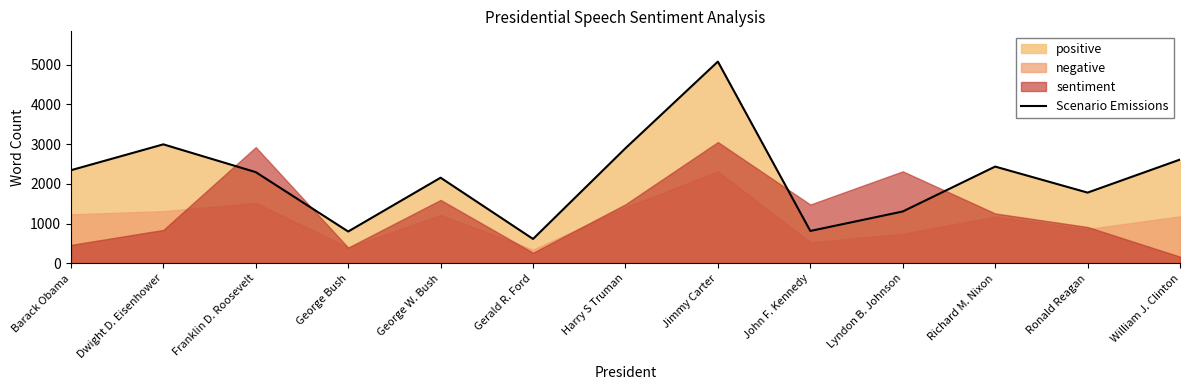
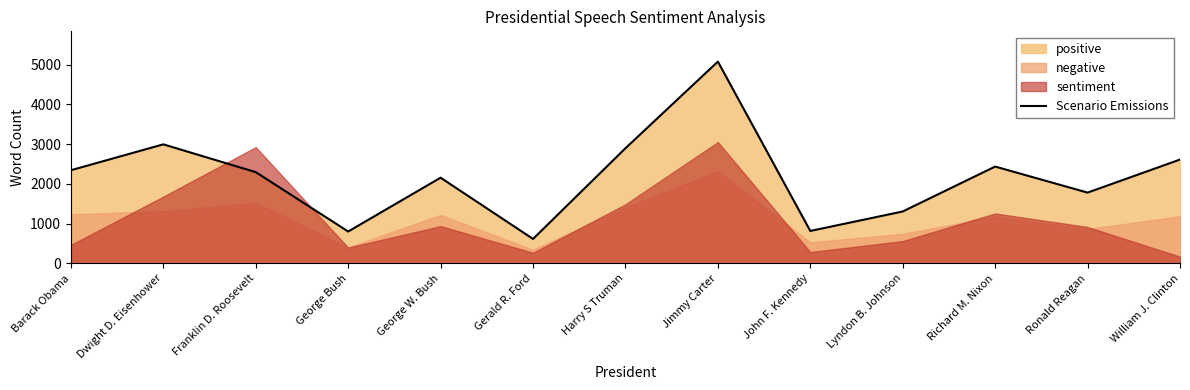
  {
    "sentiment": {
      "Barack Obama": 500,
-     "Dwight D. Eisenhower": 800,
+     "Dwight D. Eisenhower": 1700,
      "Franklin D. Roosevelt": 2900,
-     "George W. Bush": 1600,
+     "George W. Bush": 900,
      "Gerald R. Ford": 300,
      "Harry S Truman": 1500,
      "Jimmy Carter": 3100,
-     "John F. Kennedy": 1500,
-     "Lyndon B. Johnson": 2300,
+     "John F. Kennedy": 300,
+     "Lyndon B. Johnson": 600,
      "Richard M. Nixon": 1300,
      "William J. Clinton": 200
    }
  }
